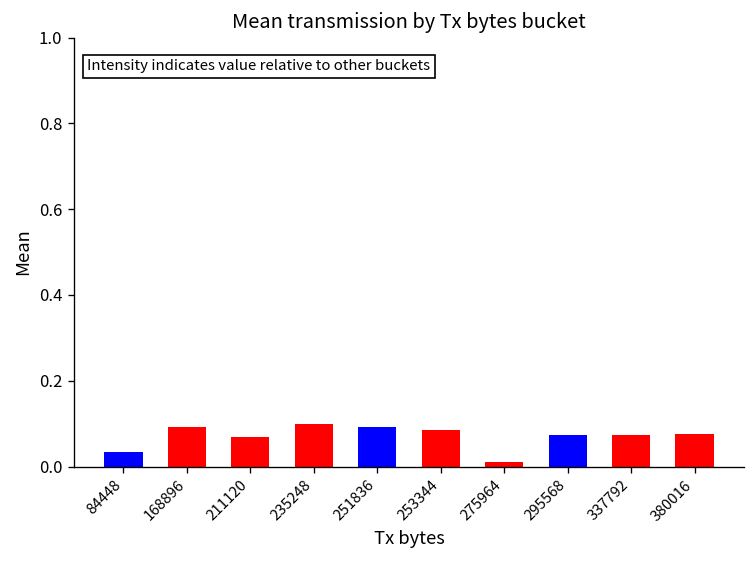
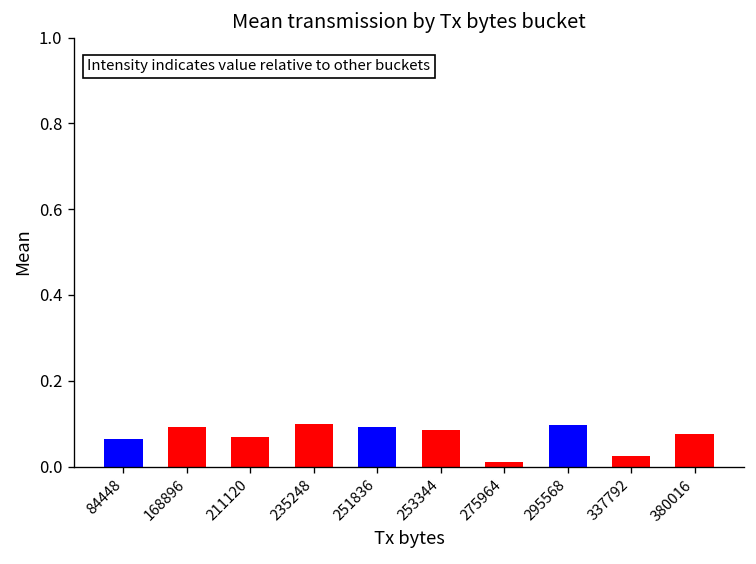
  {
-   "84448": 0.03,
+   "84448": 0.06,
    "168896": 0.09,
    "211120": 0.07,
    "235248": 0.10,
    "251836": 0.09,
    "253344": 0.09,
    "275964": 0.01,
-   "295568": 0.07,
-   "337792": 0.07,
+   "295568": 0.10,
+   "337792": 0.03,
    "380016": 0.08
  }
